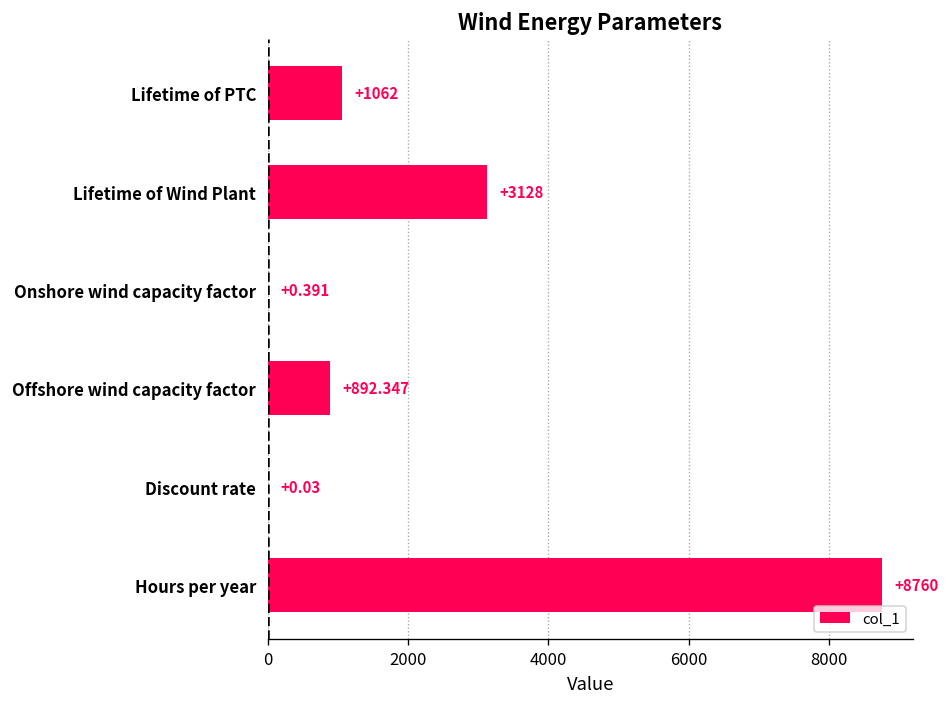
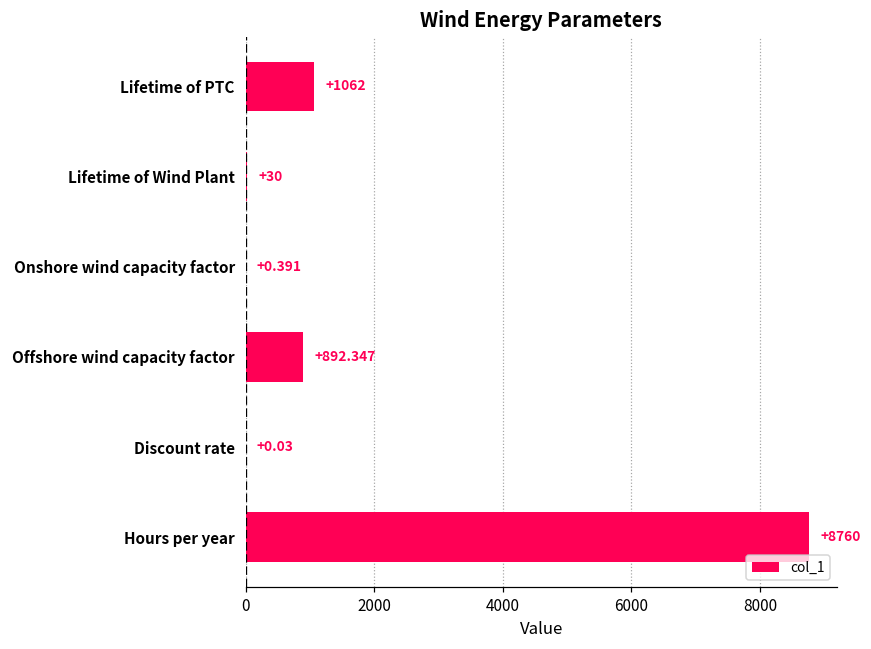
  {
    "Lifetime of PTC": "+1062",
-   "Lifetime of Wind Plant": "+3128",
+   "Lifetime of Wind Plant": "+30",
    "Onshore wind capacity factor": "+0.391",
    "Offshore wind capacity factor": "+892.347",
    "Discount rate": "+0.03",
    "Hours per year": "+8760"
  }
